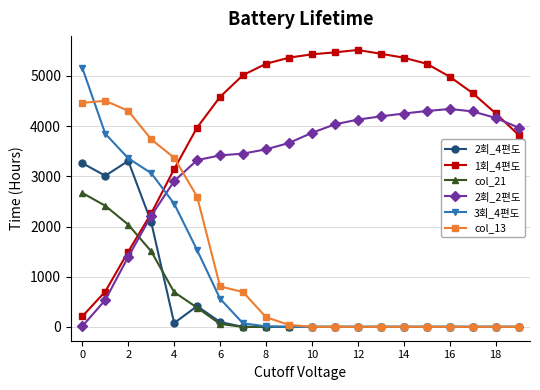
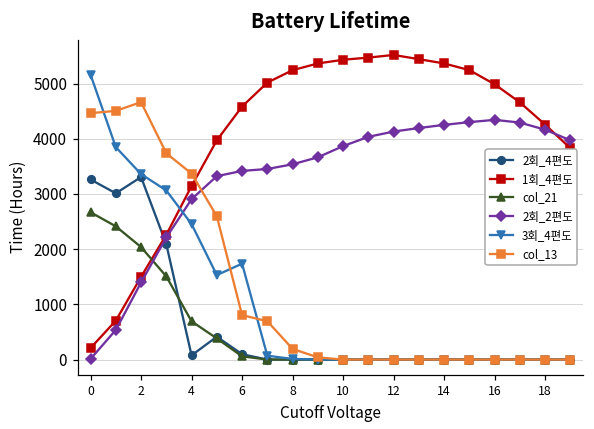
  {
    "2회_4편도": {
      "0": 3300,
      "2": 3300,
      "4": 100
    },
    "1회_4편도": {
      "0": 200,
      "2": 1500,
      "4": 3100,
      "6": 4600,
      "8": 5200,
      "10": 5400,
      "12": 5500,
      "14": 5400,
      "16": 5000,
      "18": 4300
    },
    "col_21": {
      "0": 2700,
      "2": 2000,
      "4": 700
    },
    "2회_2편도": {
      "0": 0,
      "2": 1400,
      "4": 2900,
      "6": 3400,
      "8": 3500,
      "10": 3900,
      "12": 4100,
      "14": 4300,
      "16": 4300,
      "18": 4200
    },
    "3회_4편도": {
      "0": 5200,
      "2": 3400,
      "4": 2500,
-     "6": 600
+     "6": 1700
    },
    "col_13": {
      "0": 4500,
-     "2": 4300,
+     "2": 4700,
      "4": 3400,
      "6": 800,
      "8": 200
    }
  }
